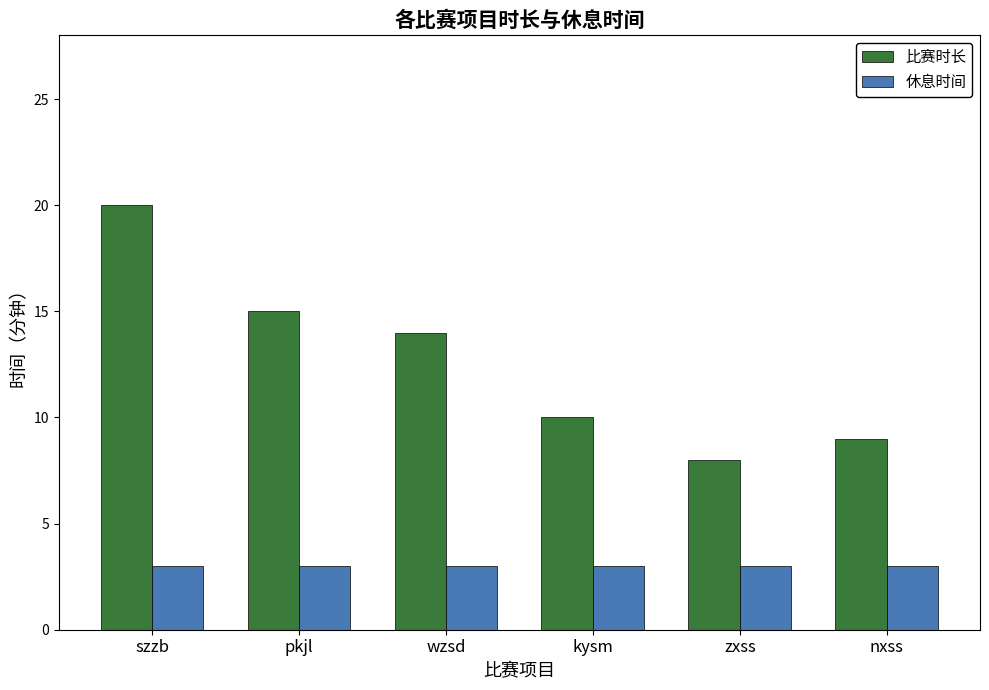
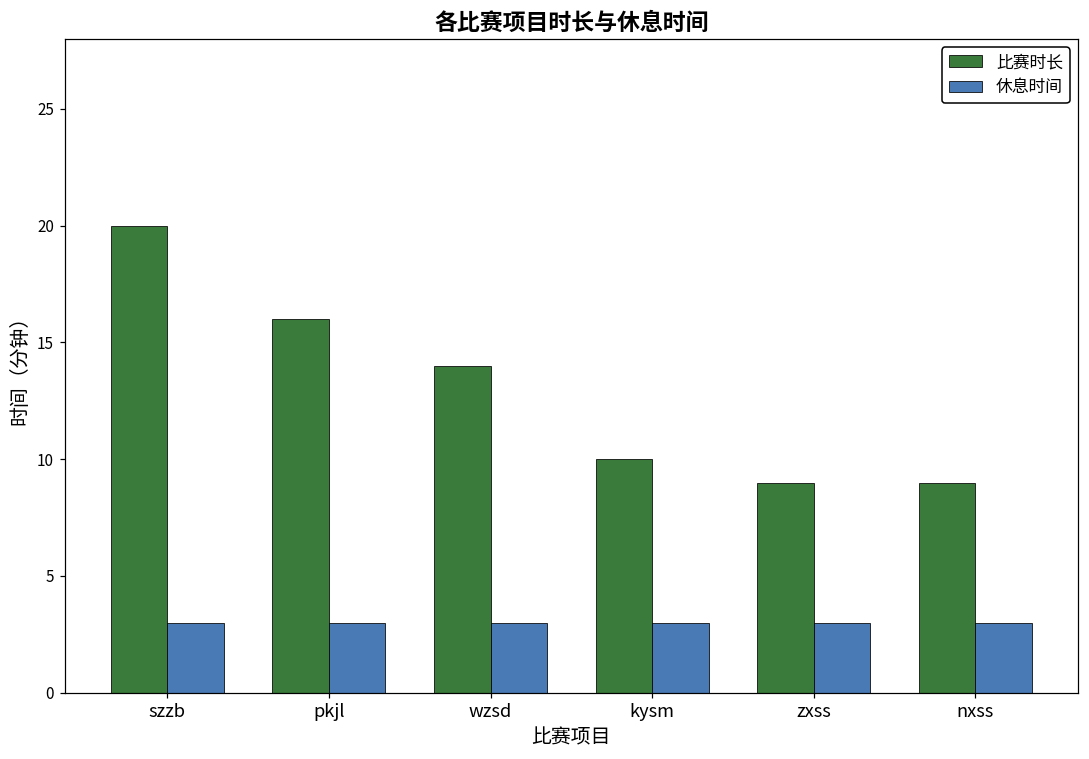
  {
    "比赛时长": {
      "szzb": 20,
-     "pkjl": 15,
+     "pkjl": 16,
      "wzsd": 14,
      "kysm": 10,
-     "zxss": 8,
+     "zxss": 9,
      "nxss": 9
    },
    "休息时间": {
      "szzb": 3,
      "pkjl": 3,
      "wzsd": 3,
      "kysm": 3,
      "zxss": 3,
      "nxss": 3
    }
  }
